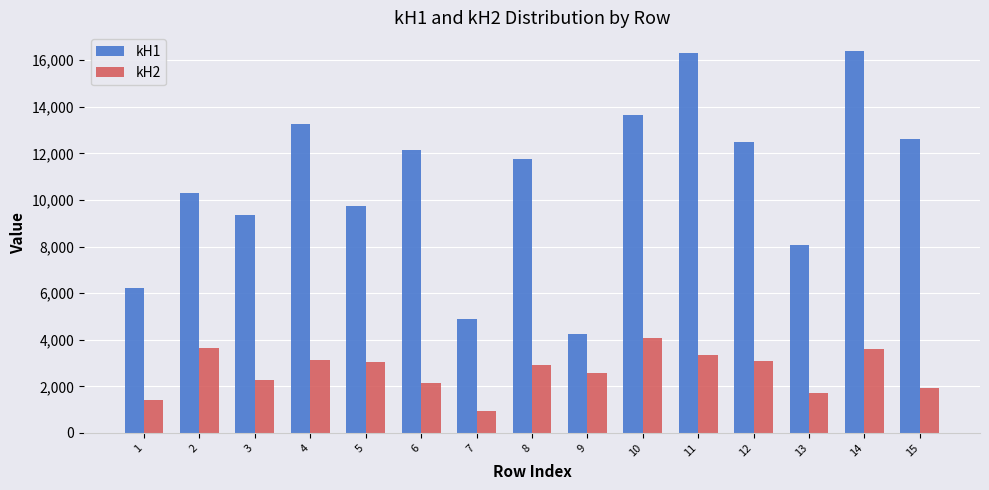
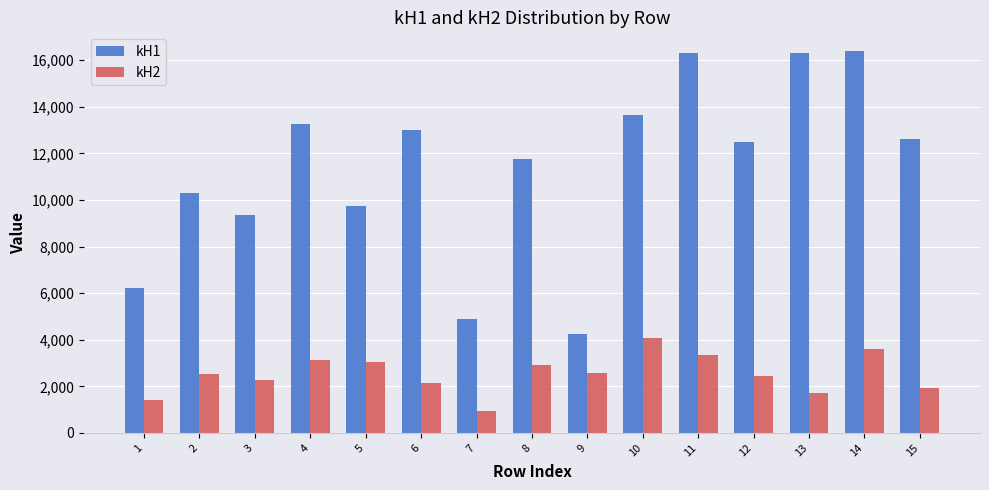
  {
    "kH1": {
      "1": "6,200",
      "2": "10,300",
      "3": "9,400",
      "4": "13,300",
      "5": "9,700",
-     "6": "12,100",
+     "6": "13,000",
      "7": "4,900",
      "8": "11,800",
      "9": "4,300",
      "10": "13,700",
      "11": "16,300",
      "12": "12,500",
-     "13": "8,100",
+     "13": "16,300",
      "14": "16,400",
      "15": "12,600"
    },
    "kH2": {
      "1": "1,400",
-     "2": "3,700",
+     "2": "2,500",
      "3": "2,300",
      "4": "3,100",
      "5": "3,000",
      "6": "2,100",
      "7": "900",
      "8": "2,900",
      "9": "2,600",
      "10": "4,100",
      "11": "3,300",
-     "12": "3,100",
+     "12": "2,400",
      "13": "1,700",
      "14": "3,600",
      "15": "1,900"
    }
  }
